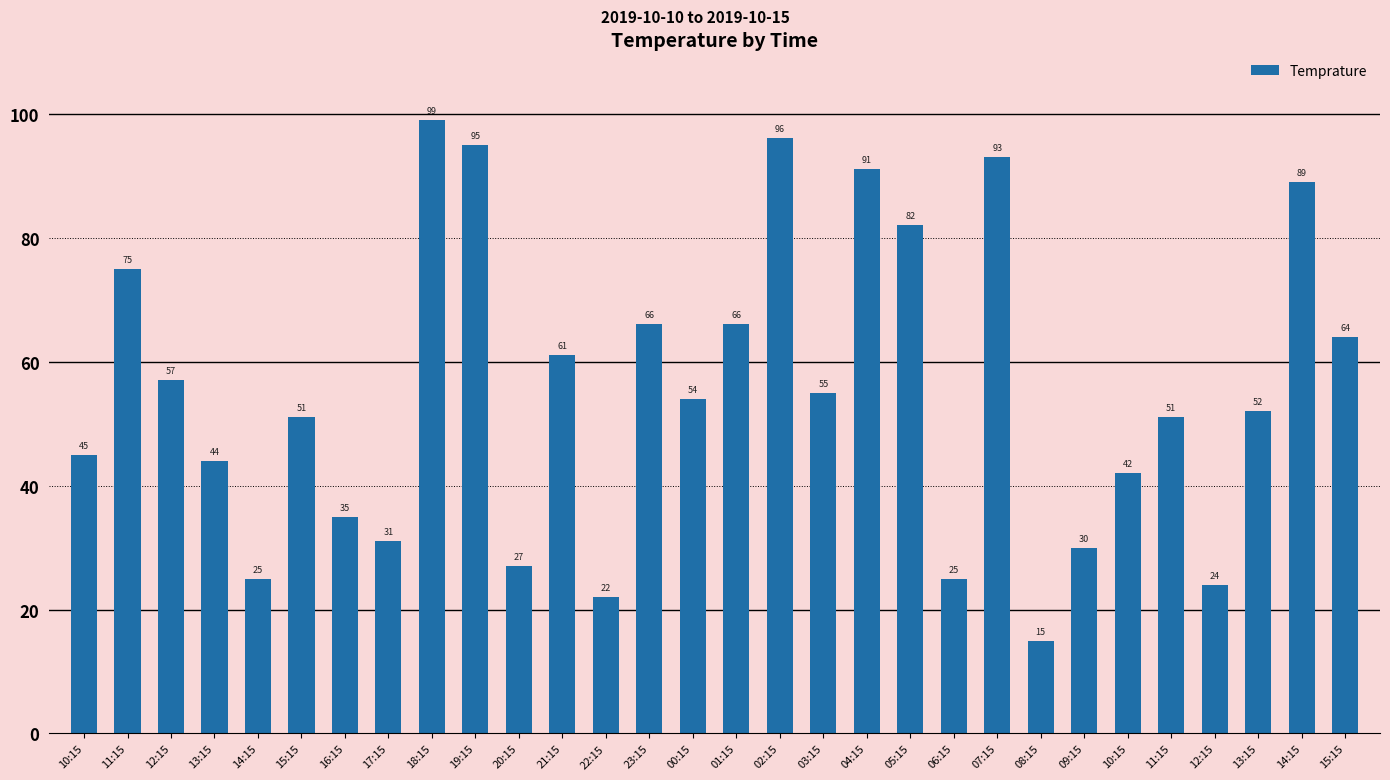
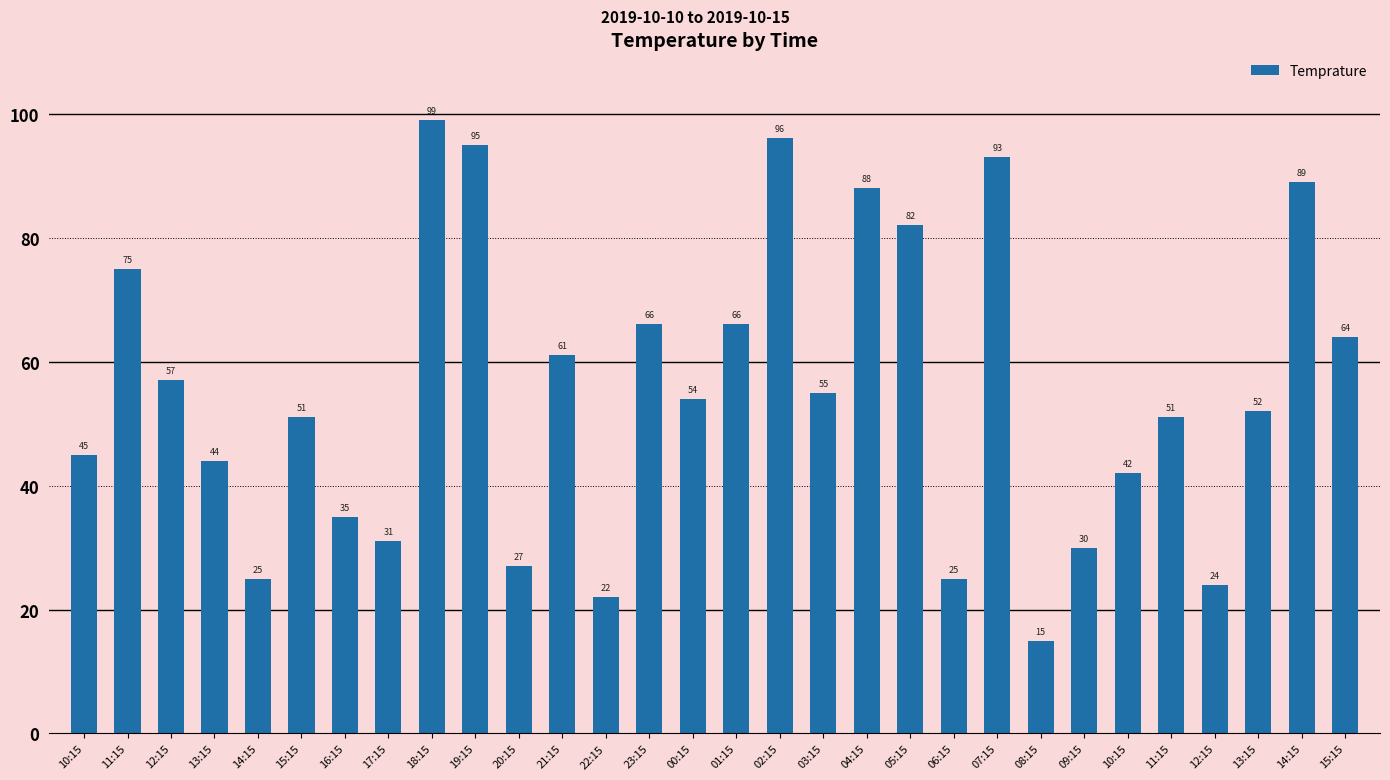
  {
    "16:15": 35,
    "17:15": 31,
    "18:15": 99,
    "19:15": 95,
    "20:15": 27,
    "21:15": 61,
    "22:15": 22,
    "23:15": 66,
    "00:15": 54,
    "01:15": 66,
    "02:15": 96,
    "03:15": 55,
-   "04:15": 91,
+   "04:15": 88,
    "05:15": 82,
    "06:15": 25,
    "07:15": 93,
    "08:15": 15,
    "09:15": 30
  }
